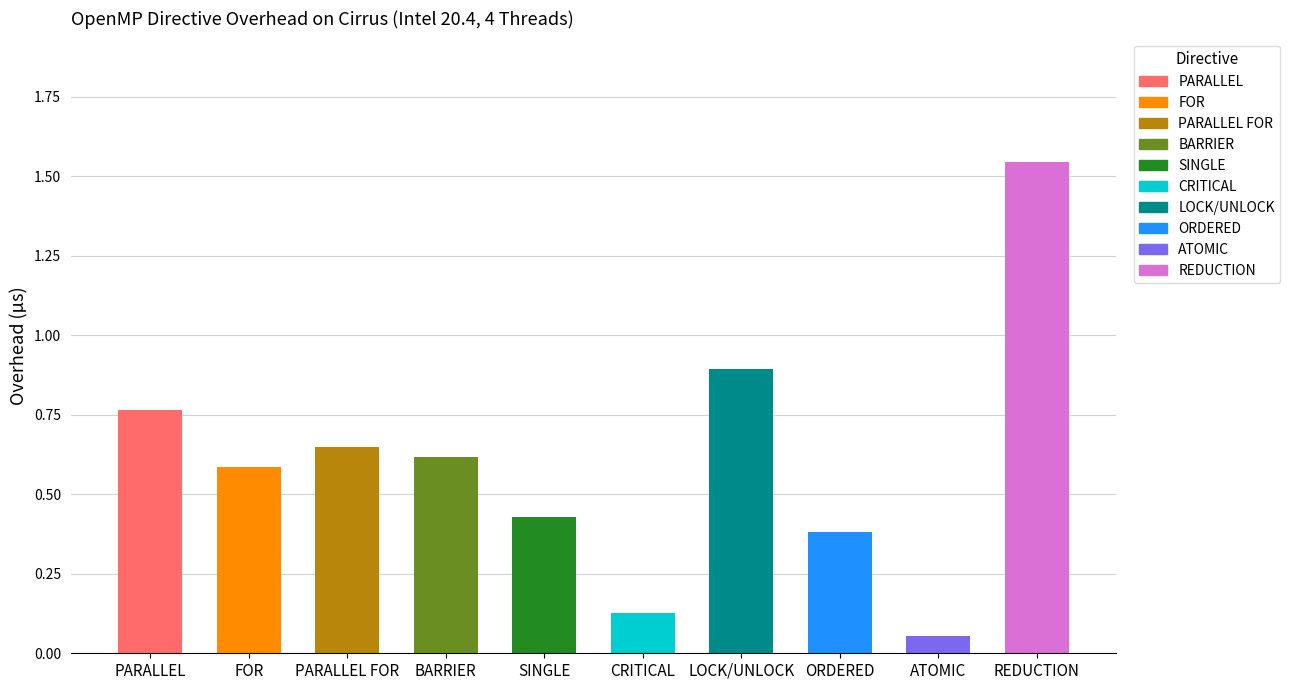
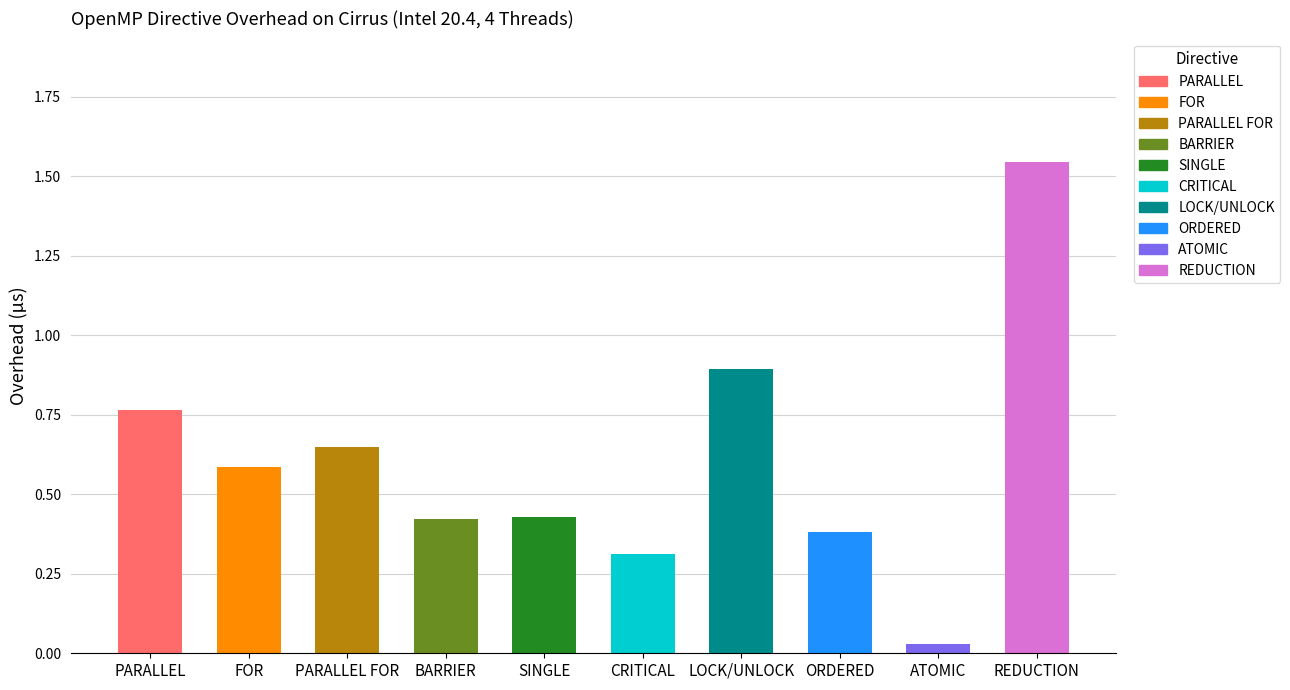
  {
    "PARALLEL": 0.77,
    "FOR": 0.59,
    "PARALLEL FOR": 0.65,
-   "BARRIER": 0.62,
+   "BARRIER": 0.42,
    "SINGLE": 0.43,
-   "CRITICAL": 0.13,
+   "CRITICAL": 0.31,
    "LOCK/UNLOCK": 0.89,
    "ORDERED": 0.38,
-   "ATOMIC": 0.06,
+   "ATOMIC": 0.03,
    "REDUCTION": 1.55
  }
